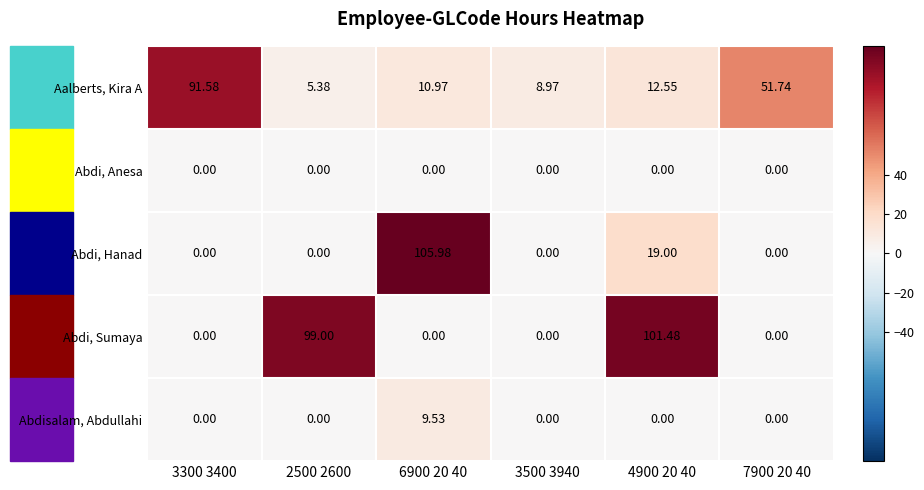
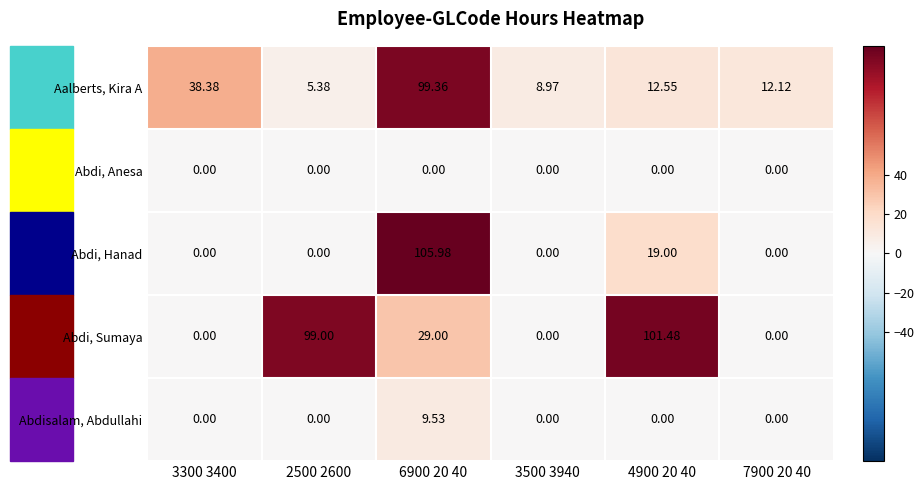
  {
    "Aalberts, Kira A": {
-     "3300 3400": 91.58,
+     "3300 3400": 38.38,
      "2500 2600": 5.38,
-     "6900 20 40": 10.97,
+     "6900 20 40": 99.36,
      "3500 3940": 8.97,
      "4900 20 40": 12.55,
-     "7900 20 40": 51.74
+     "7900 20 40": 12.12
    },
    "Abdi, Anesa": {
      "3300 3400": 0.00,
      "2500 2600": 0.00,
      "6900 20 40": 0.00,
      "3500 3940": 0.00,
      "4900 20 40": 0.00,
      "7900 20 40": 0.00
    },
    "Abdi, Hanad": {
      "3300 3400": 0.00,
      "2500 2600": 0.00,
      "6900 20 40": 105.98,
      "3500 3940": 0.00,
      "4900 20 40": 19.00,
      "7900 20 40": 0.00
    },
    "Abdi, Sumaya": {
      "3300 3400": 0.00,
      "2500 2600": 99.00,
-     "6900 20 40": 0.00,
+     "6900 20 40": 29.00,
      "3500 3940": 0.00,
      "4900 20 40": 101.48,
      "7900 20 40": 0.00
    },
    "Abdisalam, Abdullahi": {
      "3300 3400": 0.00,
      "2500 2600": 0.00,
      "6900 20 40": 9.53,
      "3500 3940": 0.00,
      "4900 20 40": 0.00,
      "7900 20 40": 0.00
    }
  }
